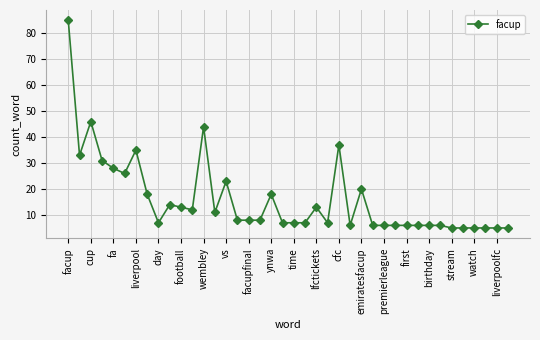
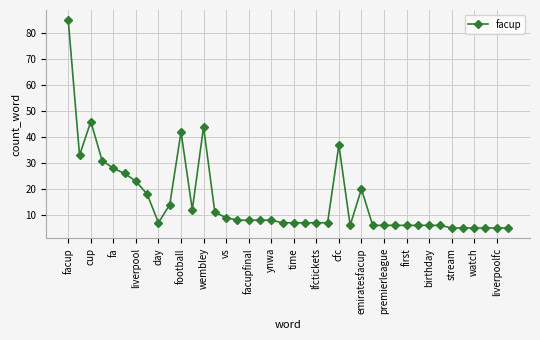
  {
    "facup": 85,
    "cup": 46,
    "fa": 28,
-   "liverpool": 35,
+   "liverpool": 23,
    "day": 7,
-   "football": 13,
+   "football": 42,
    "wembley": 44,
-   "vs": 23,
+   "vs": 9,
    "facupfinal": 8,
-   "ynwa": 18,
+   "ynwa": 8,
    "time": 7,
-   "lfctickets": 13,
+   "lfctickets": 7,
    "cfc": 37,
    "emiratesfacup": 20,
    "premierleague": 6,
    "first": 6,
    "birthday": 6,
    "stream": 5,
    "watch": 5,
    "liverpoolfc": 5
  }
